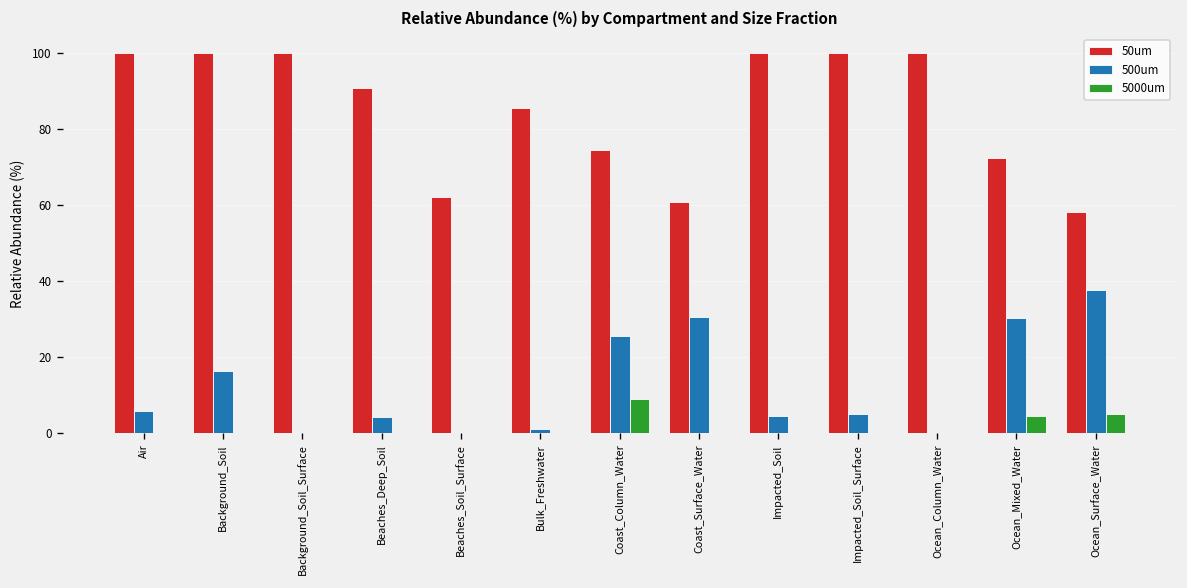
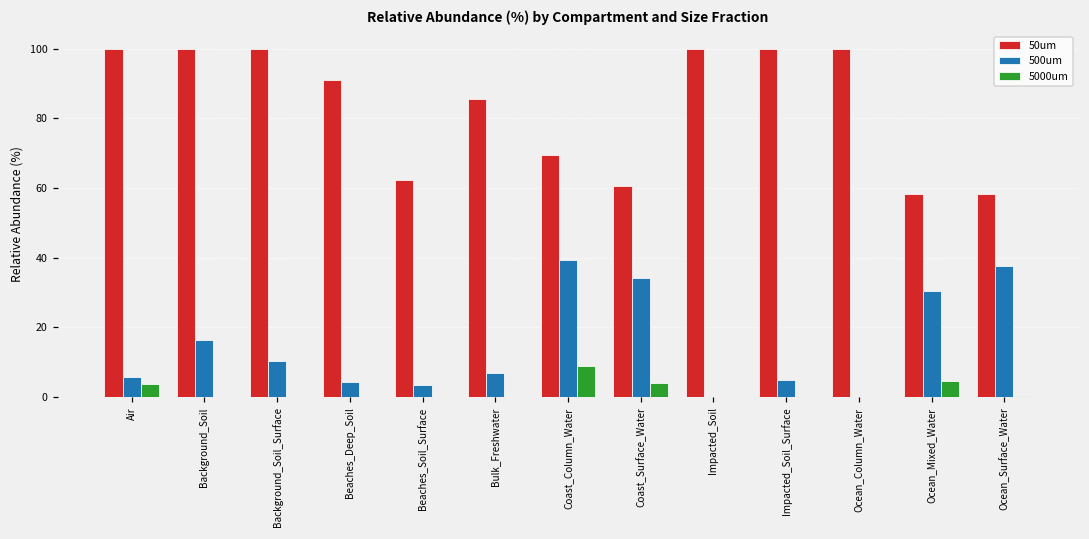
  {
    "50um": {
      "Air": 100,
      "Background_Soil": 100,
      "Background_Soil_Surface": 100,
      "Beaches_Deep_Soil": 91,
      "Beaches_Soil_Surface": 62,
      "Bulk_Freshwater": 85,
-     "Coast_Column_Water": 75,
+     "Coast_Column_Water": 69,
      "Coast_Surface_Water": 61,
      "Impacted_Soil": 100,
      "Impacted_Soil_Surface": 100,
      "Ocean_Column_Water": 100,
-     "Ocean_Mixed_Water": 72,
+     "Ocean_Mixed_Water": 58,
      "Ocean_Surface_Water": 58
    },
    "500um": {
      "Air": 6,
      "Background_Soil": 16,
-     "Background_Soil_Surface": 0,
+     "Background_Soil_Surface": 10,
      "Beaches_Deep_Soil": 4,
-     "Beaches_Soil_Surface": 0,
-     "Bulk_Freshwater": 1,
-     "Coast_Column_Water": 25,
-     "Coast_Surface_Water": 31,
-     "Impacted_Soil": 4,
+     "Beaches_Soil_Surface": 3,
+     "Bulk_Freshwater": 7,
+     "Coast_Column_Water": 39,
+     "Coast_Surface_Water": 34,
+     "Impacted_Soil": 0,
      "Impacted_Soil_Surface": 5,
      "Ocean_Mixed_Water": 30,
      "Ocean_Surface_Water": 38
    },
    "5000um": {
-     "Air": 0,
+     "Air": 4,
      "Coast_Column_Water": 9,
-     "Coast_Surface_Water": 0,
+     "Coast_Surface_Water": 4,
      "Ocean_Mixed_Water": 4,
-     "Ocean_Surface_Water": 5
+     "Ocean_Surface_Water": 0
    }
  }
